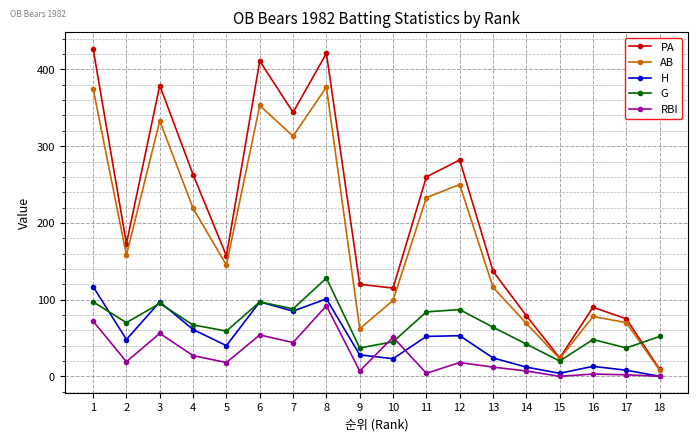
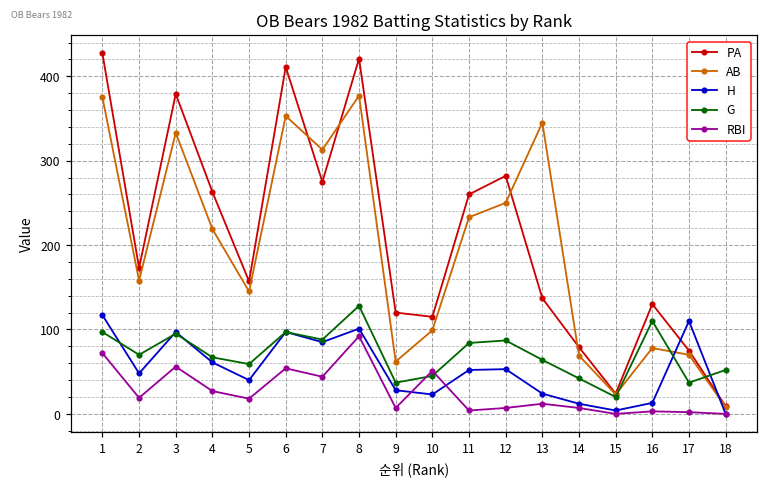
  {
    "PA": {
      "1": 430,
      "2": 170,
      "3": 380,
      "4": 260,
      "5": 160,
      "6": 410,
-     "7": 340,
+     "7": 280,
      "8": 420,
      "9": 120,
      "10": 120,
      "11": 260,
      "12": 280,
      "13": 140,
      "14": 80,
-     "16": 90,
+     "16": 130,
      "17": 80
    },
    "AB": {
      "1": 380,
      "2": 160,
      "3": 330,
      "4": 220,
      "5": 150,
      "6": 350,
      "7": 310,
      "8": 380,
      "9": 60,
      "10": 100,
      "11": 230,
      "12": 250,
-     "13": 120,
+     "13": 350,
      "14": 70,
      "16": 80,
      "17": 70
    },
    "H": {
      "1": 120,
      "2": 50,
      "4": 60,
      "5": 40,
      "8": 100,
      "9": 30,
      "10": 20,
      "11": 50,
      "12": 50,
      "13": 20,
      "14": 10,
      "15": 0,
      "16": 10,
-     "17": 10
+     "17": 110
    },
    "G": {
      "1": 100,
      "2": 70,
      "4": 70,
      "5": 60,
      "8": 130,
      "9": 40,
      "10": 50,
      "11": 80,
      "12": 90,
      "13": 60,
      "14": 40,
-     "16": 50,
+     "16": 110,
      "17": 40,
      "18": 50
    },
    "RBI": {
      "1": 70,
      "2": 20,
      "3": 60,
      "4": 30,
      "5": 20,
      "6": 50,
      "7": 40,
      "8": 90,
      "9": 10,
      "10": 50,
      "11": 0,
-     "12": 20,
+     "12": 10,
      "13": 10,
      "14": 10,
      "15": 0,
      "16": 0,
      "17": 0
    }
  }
